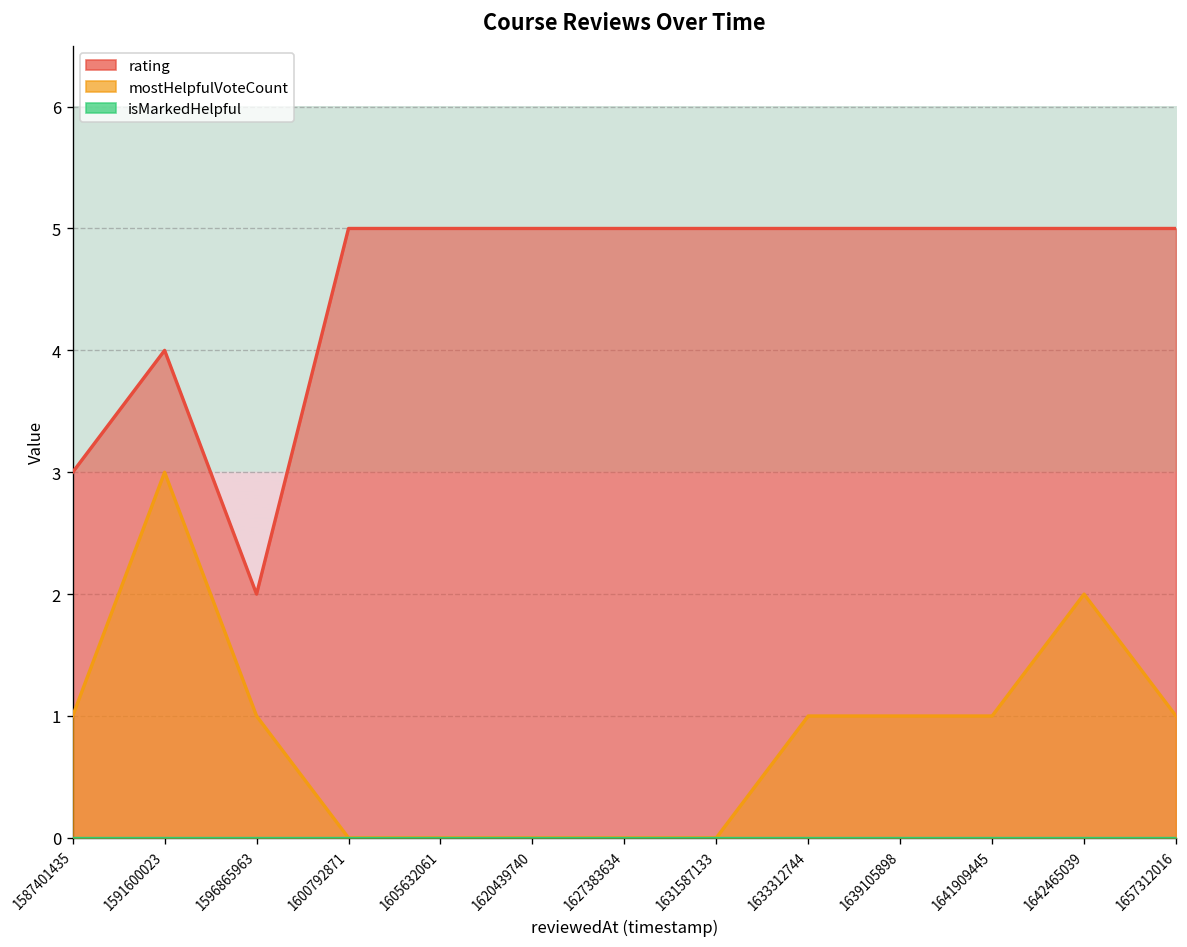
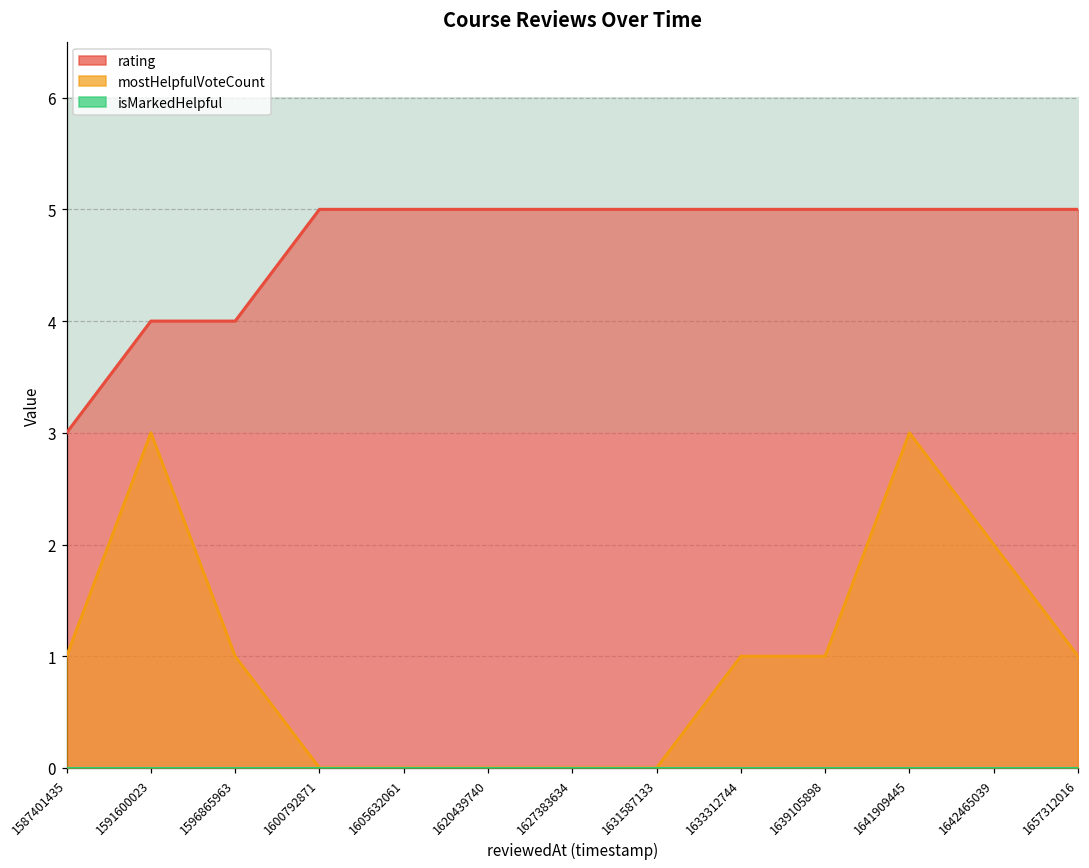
  {
    "rating": {
      "1587401435": 3,
      "1591600023": 4,
-     "1596865963": 2,
+     "1596865963": 4,
      "1600792871": 5,
      "1605632061": 5,
      "1620439740": 5,
      "1627383634": 5,
      "1631587133": 5,
      "1633312744": 5,
      "1639105898": 5,
      "1641909445": 5,
      "1642465039": 5,
      "1657312016": 5
    },
    "mostHelpfulVoteCount": {
      "1587401435": 1,
      "1591600023": 3,
      "1596865963": 1,
      "1633312744": 1,
      "1639105898": 1,
-     "1641909445": 1,
+     "1641909445": 3,
      "1642465039": 2,
      "1657312016": 1
    },
    "isMarkedHelpful": {
      "1587401435": 0,
      "1591600023": 0,
      "1596865963": 0,
      "1633312744": 0,
      "1639105898": 0,
      "1641909445": 0,
      "1642465039": 0,
      "1657312016": 0
    }
  }
